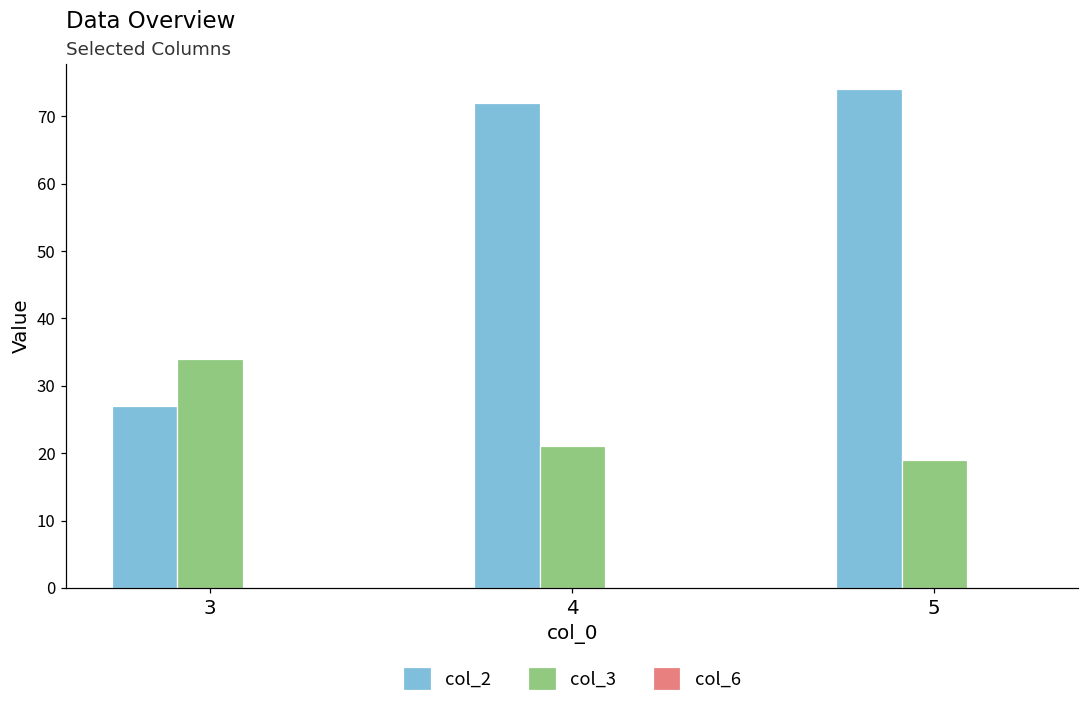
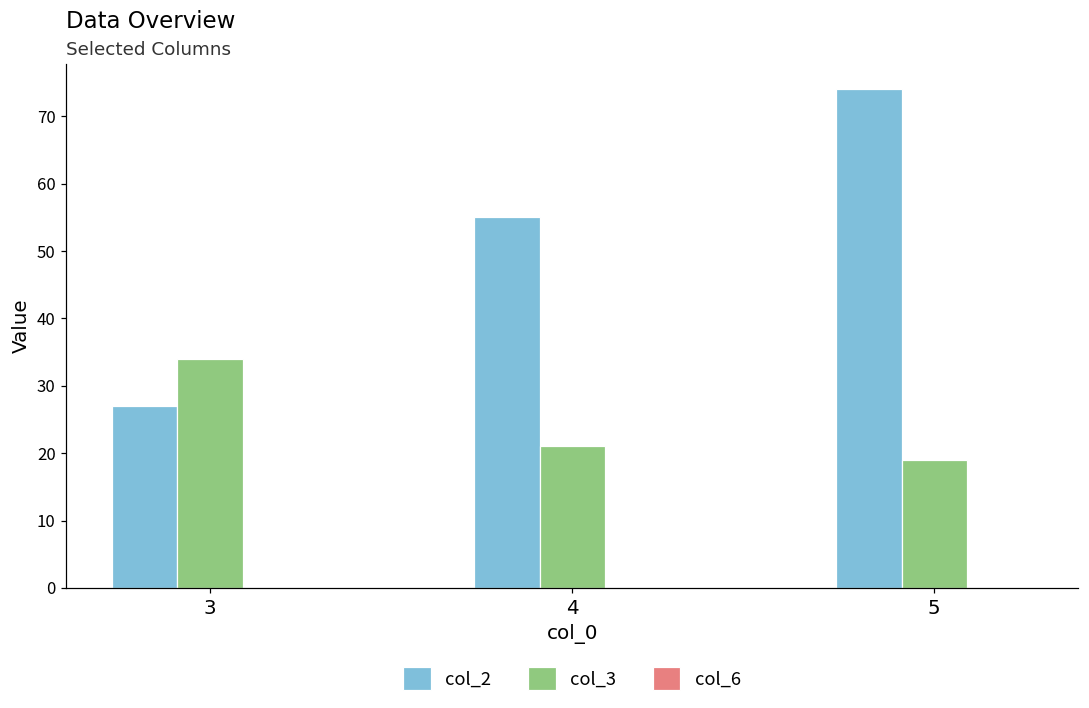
  {
    "col_2": {
      "3": 27,
-     "4": 72,
+     "4": 55,
      "5": 74
    },
    "col_3": {
      "3": 34,
      "4": 21,
      "5": 19
    },
    "col_6": {
      "3": 0,
      "4": 0,
      "5": 0
    }
  }
